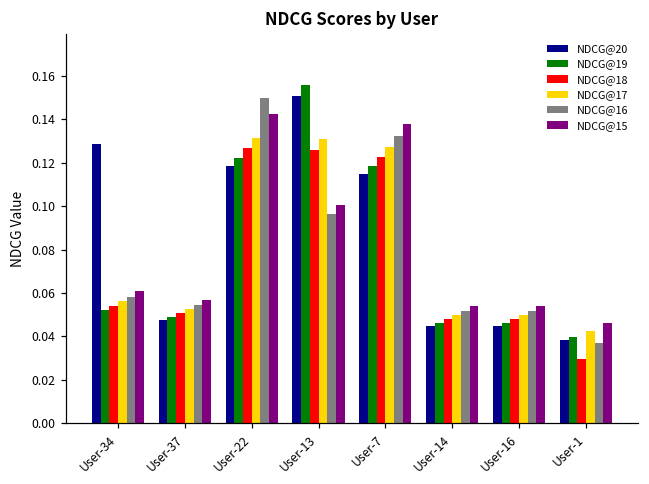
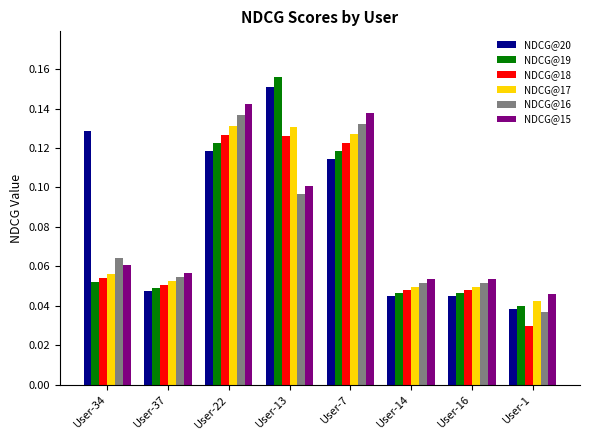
  {
    "NDCG@20": {
      "User-34": 0.129,
      "User-37": 0.047,
      "User-22": 0.118,
      "User-13": 0.151,
      "User-7": 0.115,
      "User-14": 0.045,
      "User-16": 0.045,
      "User-1": 0.038
    },
    "NDCG@19": {
      "User-34": 0.052,
      "User-37": 0.049,
      "User-22": 0.122,
      "User-13": 0.156,
      "User-7": 0.118,
      "User-14": 0.046,
      "User-16": 0.046,
      "User-1": 0.040
    },
    "NDCG@18": {
      "User-34": 0.054,
      "User-37": 0.051,
      "User-22": 0.127,
      "User-13": 0.126,
      "User-7": 0.123,
      "User-14": 0.048,
      "User-16": 0.048,
      "User-1": 0.030
    },
    "NDCG@17": {
      "User-34": 0.056,
      "User-37": 0.053,
      "User-22": 0.131,
      "User-13": 0.131,
      "User-7": 0.127,
      "User-14": 0.050,
      "User-16": 0.050,
      "User-1": 0.043
    },
    "NDCG@16": {
-     "User-34": 0.058,
+     "User-34": 0.064,
      "User-37": 0.055,
-     "User-22": 0.150,
+     "User-22": 0.137,
      "User-13": 0.097,
      "User-7": 0.132,
      "User-14": 0.052,
      "User-16": 0.052,
      "User-1": 0.037
    },
    "NDCG@15": {
      "User-34": 0.061,
      "User-37": 0.057,
      "User-22": 0.142,
      "User-13": 0.101,
      "User-7": 0.138,
      "User-14": 0.054,
      "User-16": 0.054,
      "User-1": 0.046
    }
  }
